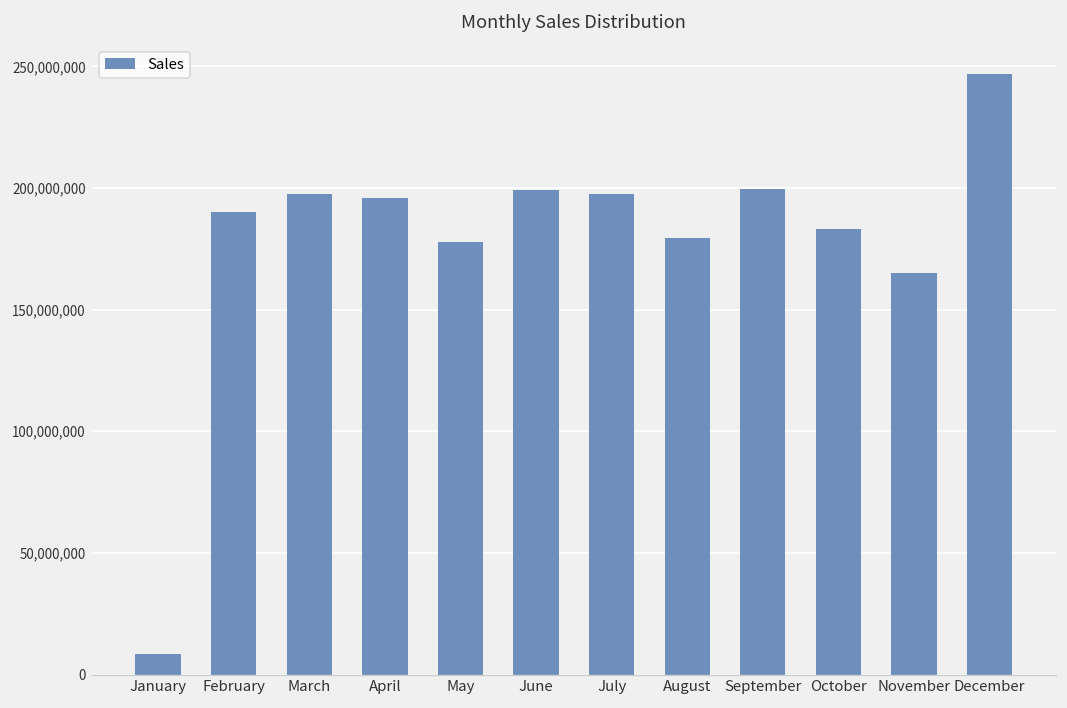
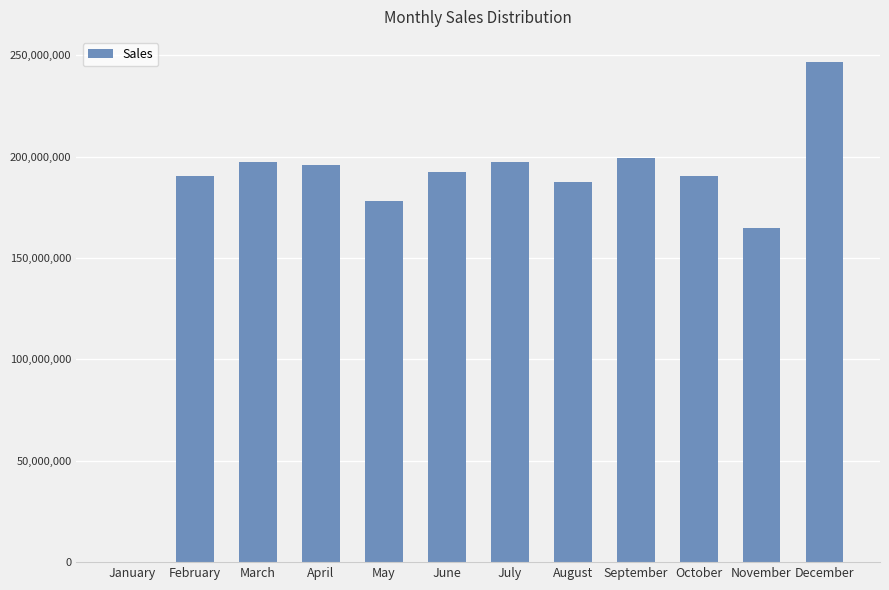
  {
-   "January": "9,000,000",
+   "January": "0",
    "February": "190,000,000",
    "March": "198,000,000",
    "April": "196,000,000",
    "May": "178,000,000",
-   "June": "199,000,000",
+   "June": "192,000,000",
    "July": "198,000,000",
-   "August": "179,000,000",
+   "August": "188,000,000",
    "September": "199,000,000",
-   "October": "183,000,000",
+   "October": "191,000,000",
    "November": "165,000,000",
    "December": "247,000,000"
  }
